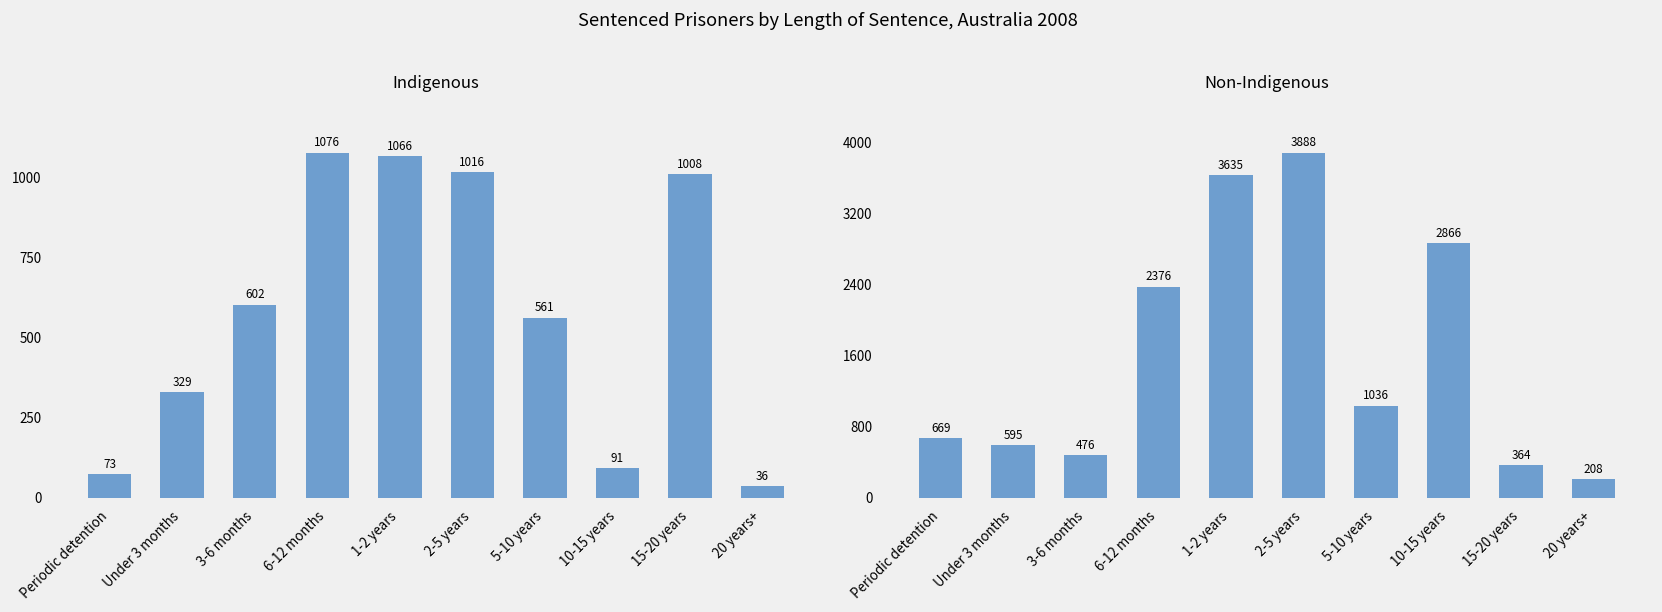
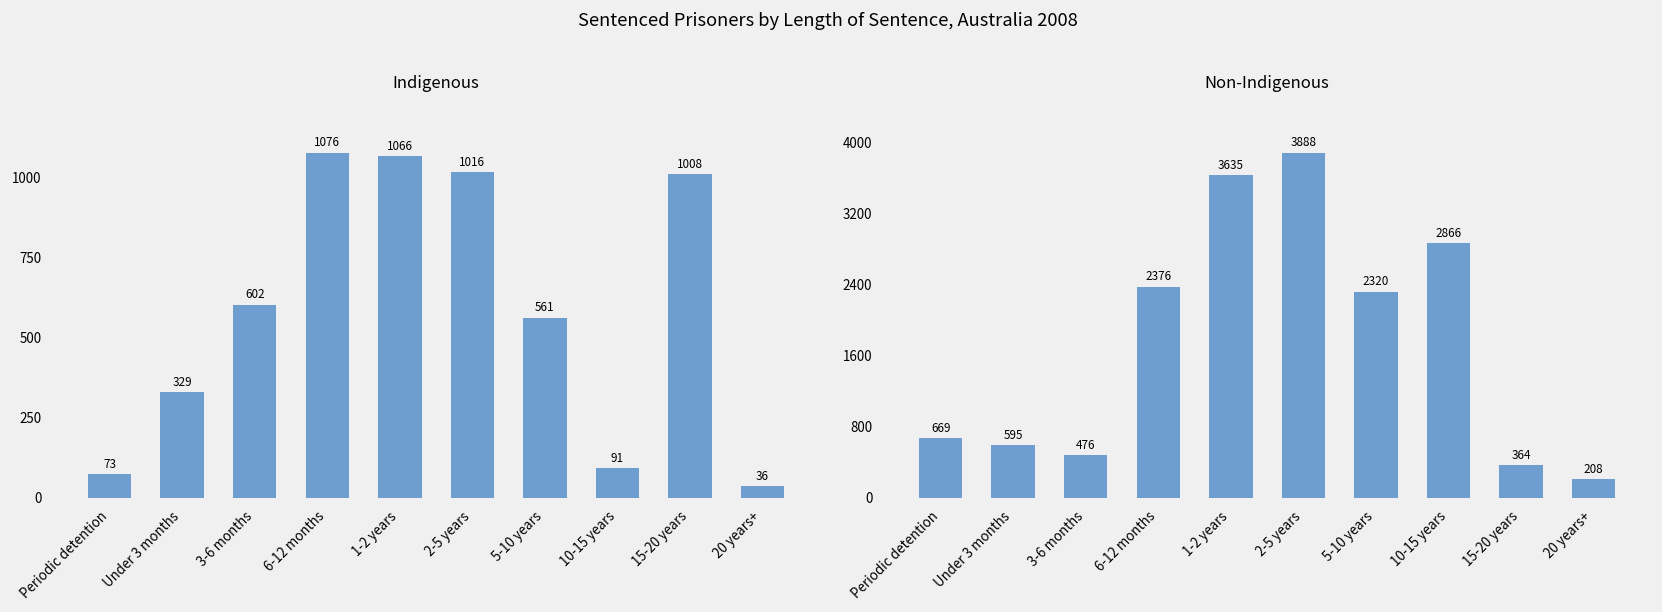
  {
    "Indigenous": {
      "Periodic detention": 73,
      "Under 3 months": 329,
      "3-6 months": 602,
      "6-12 months": 1076,
      "1-2 years": 1066,
      "2-5 years": 1016,
      "5-10 years": 561,
      "10-15 years": 91,
      "15-20 years": 1008,
      "20 years+": 36
    },
    "Non-Indigenous": {
      "Periodic detention": 669,
      "Under 3 months": 595,
      "3-6 months": 476,
      "6-12 months": 2376,
      "1-2 years": 3635,
      "2-5 years": 3888,
-     "5-10 years": 1036,
+     "5-10 years": 2320,
      "10-15 years": 2866,
      "15-20 years": 364,
      "20 years+": 208
    }
  }
